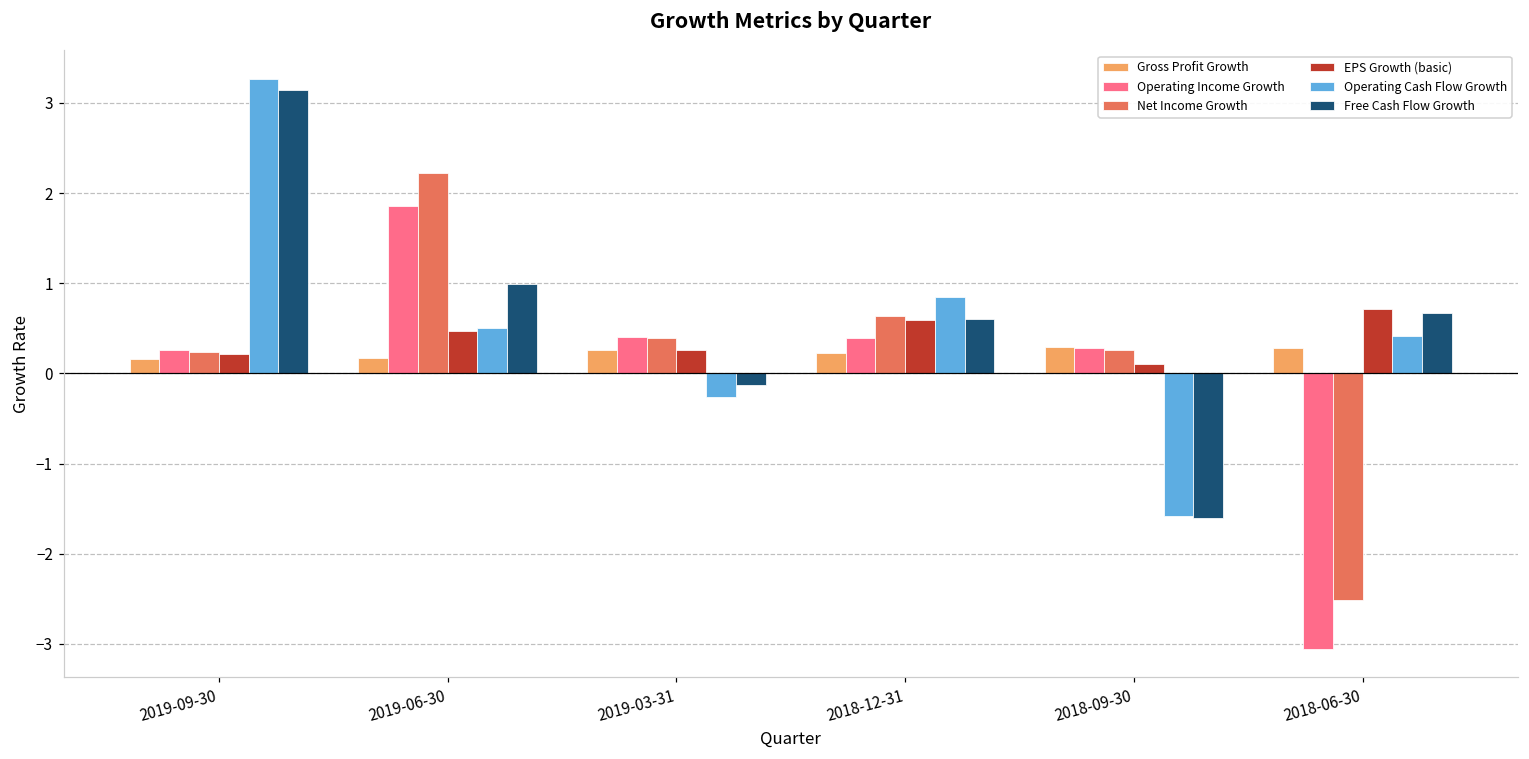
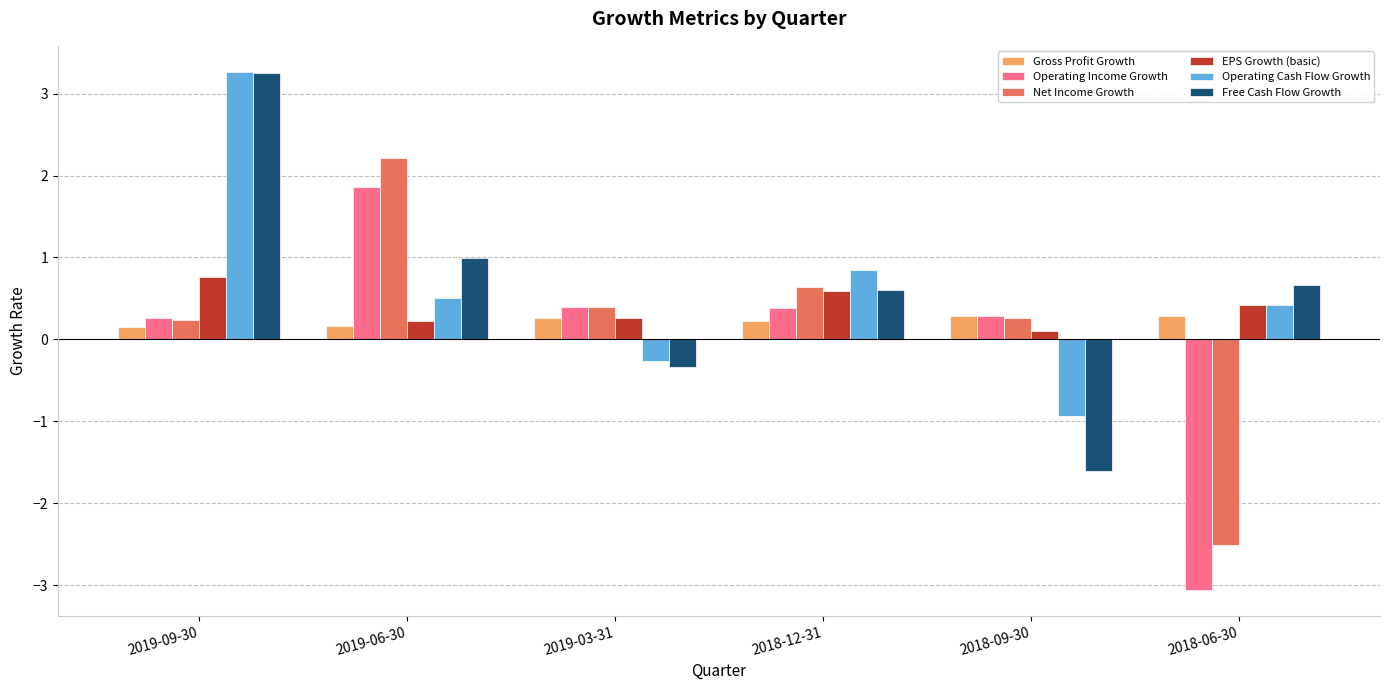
  {
    "EPS Growth (basic)": {
-     "2019-09-30": 0.2,
-     "2019-06-30": 0.5,
+     "2019-09-30": 0.8,
+     "2019-06-30": 0.2,
      "2019-03-31": 0.3,
      "2018-12-31": 0.6,
      "2018-09-30": 0.1,
-     "2018-06-30": 0.7
+     "2018-06-30": 0.4
    },
    "Operating Cash Flow Growth": {
      "2019-09-30": 3.3,
      "2019-06-30": 0.5,
      "2019-03-31": -0.3,
      "2018-12-31": 0.8,
-     "2018-09-30": -1.6,
+     "2018-09-30": -0.9,
      "2018-06-30": 0.4
    },
    "Free Cash Flow Growth": {
-     "2019-09-30": 3.1,
+     "2019-09-30": 3.2,
      "2019-06-30": 1.0,
-     "2019-03-31": -0.1,
+     "2019-03-31": -0.3,
      "2018-12-31": 0.6,
      "2018-09-30": -1.6,
      "2018-06-30": 0.7
    }
  }
